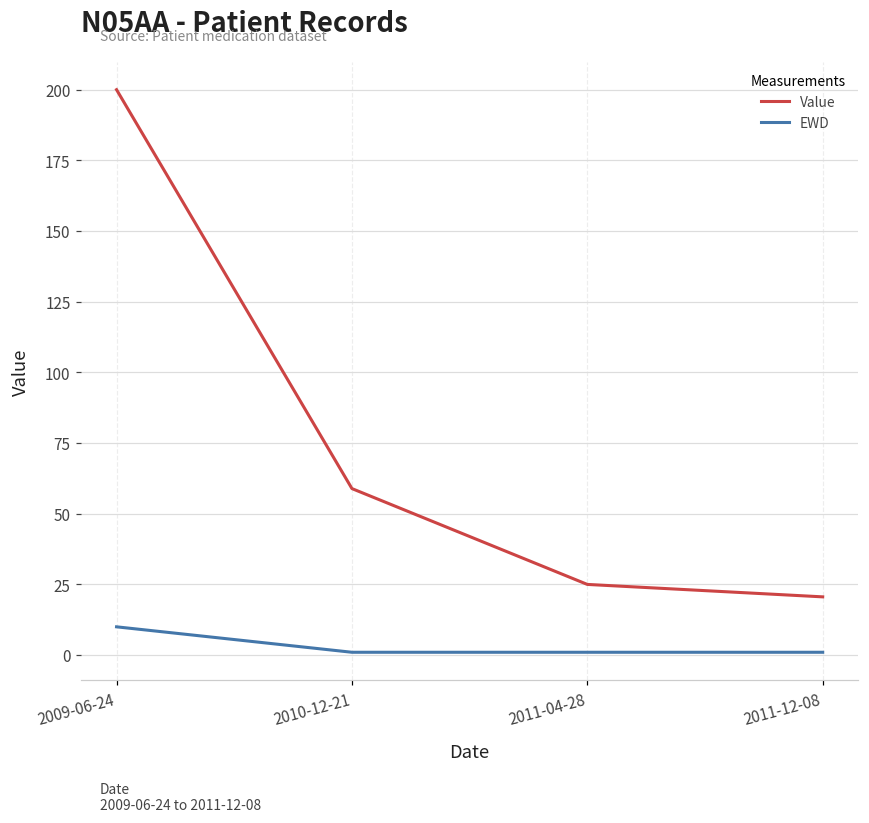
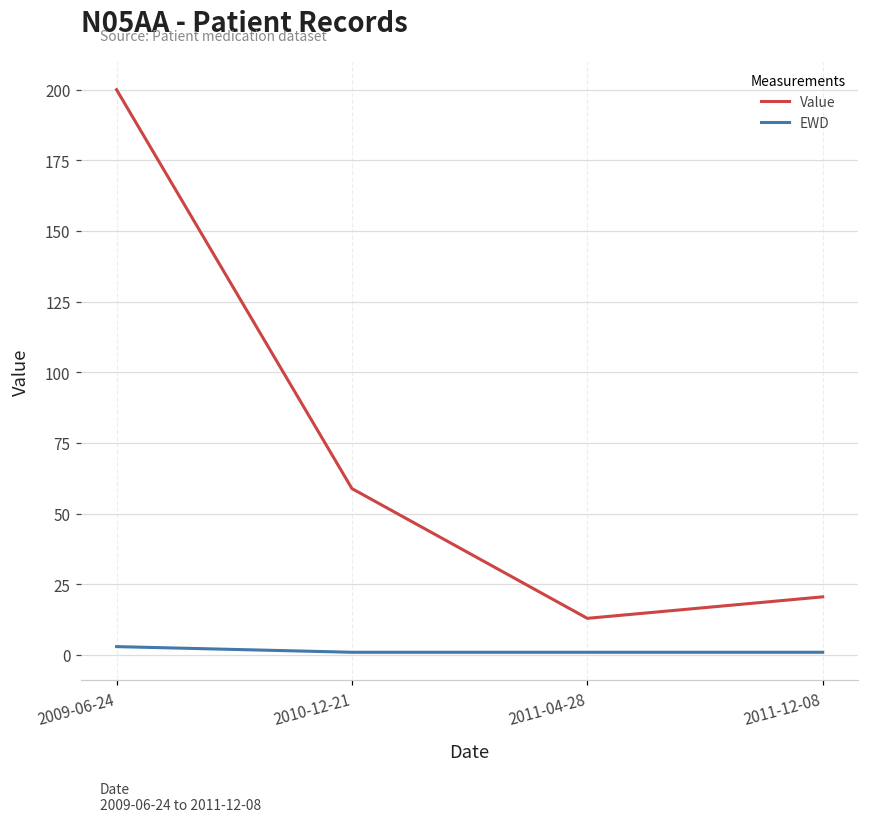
  {
    "Value": {
      "2009-06-24": 200,
      "2010-12-21": 59,
-     "2011-04-28": 25,
+     "2011-04-28": 13,
      "2011-12-08": 21
    },
    "EWD": {
-     "2009-06-24": 10,
+     "2009-06-24": 3,
      "2010-12-21": 1,
      "2011-04-28": 1,
      "2011-12-08": 1
    }
  }
